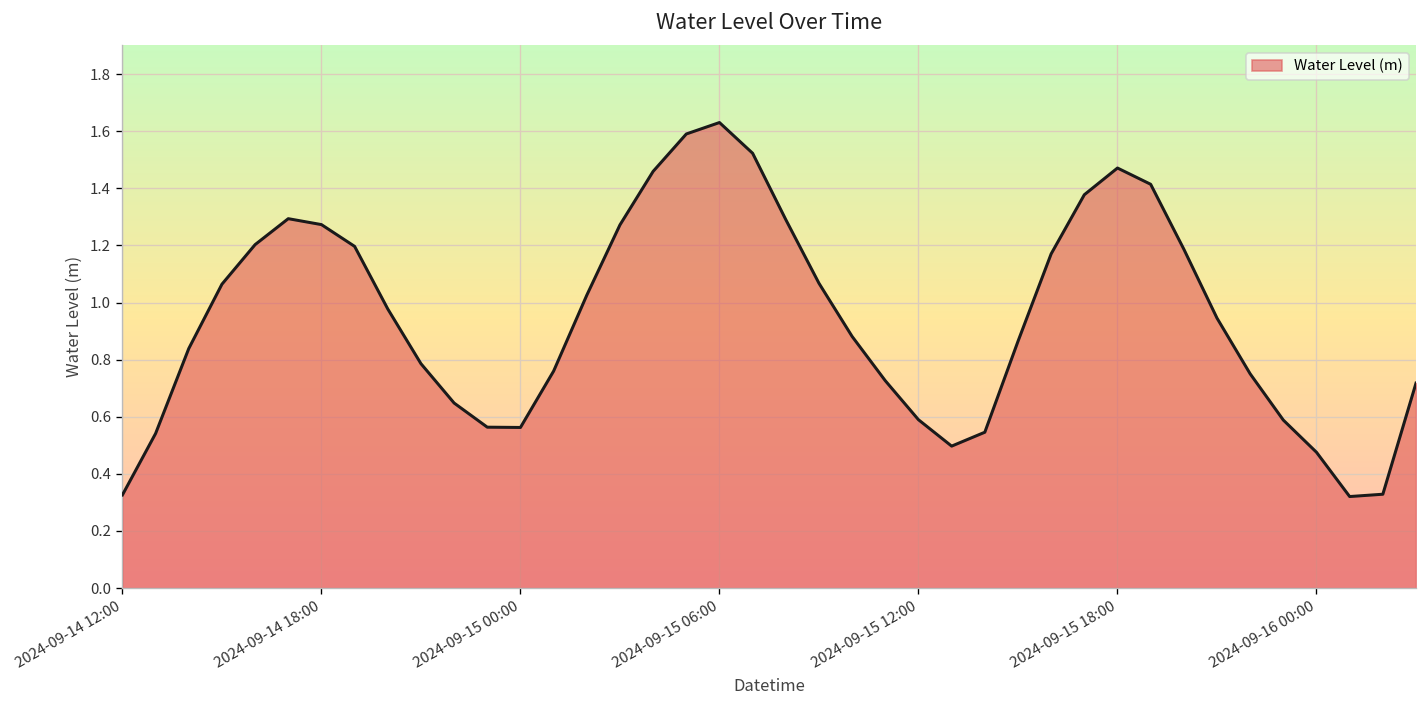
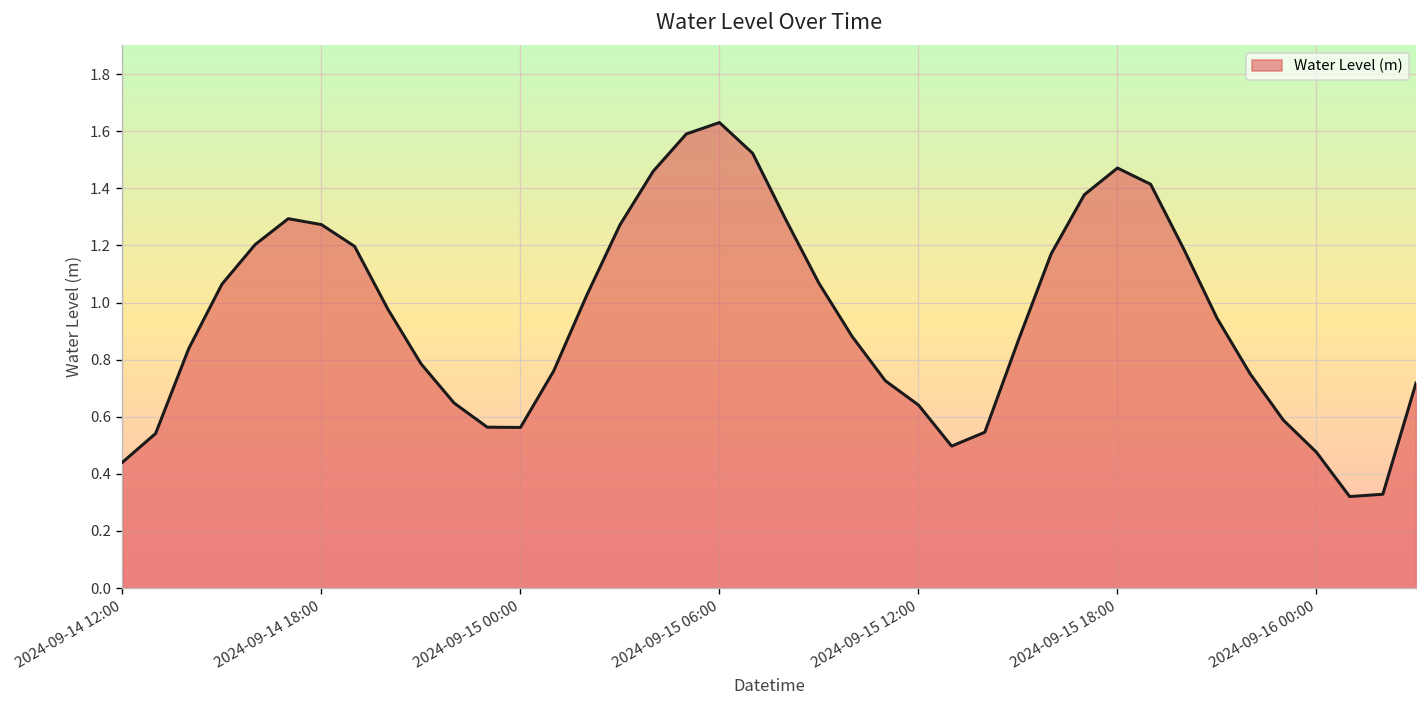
  {
-   "2024-09-14 12:00": 0.33,
+   "2024-09-14 12:00": 0.44,
    "2024-09-14 18:00": 1.27,
    "2024-09-15 00:00": 0.56,
    "2024-09-15 06:00": 1.63,
-   "2024-09-15 12:00": 0.59,
+   "2024-09-15 12:00": 0.64,
    "2024-09-15 18:00": 1.47,
    "2024-09-16 00:00": 0.48
  }
